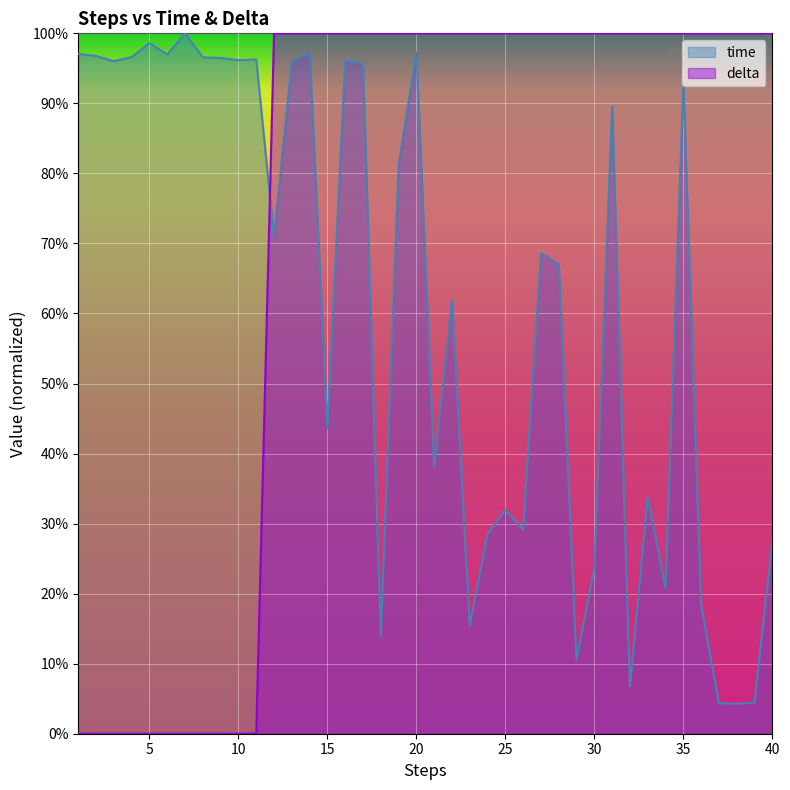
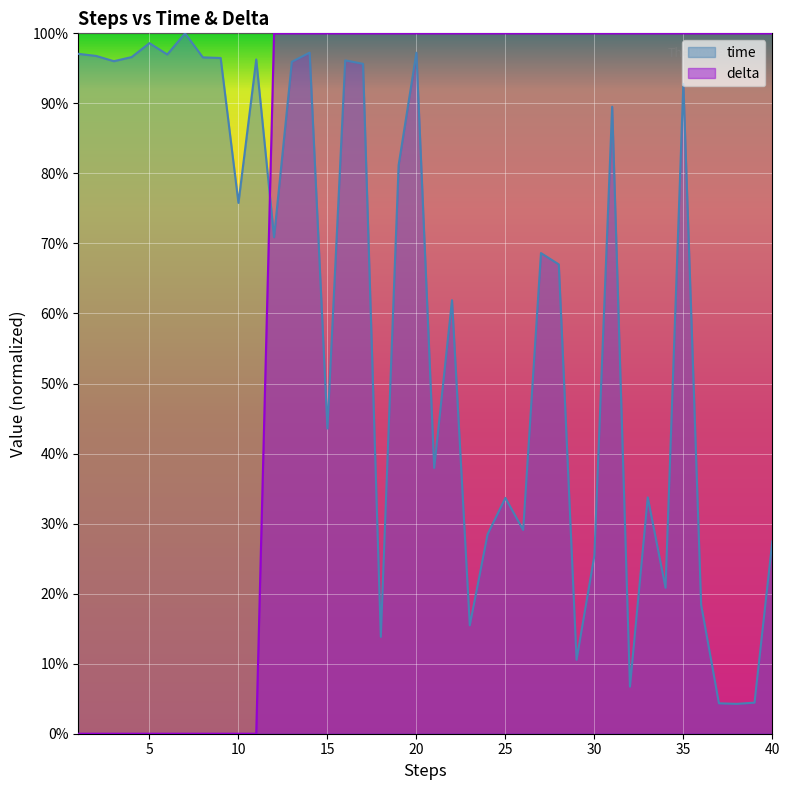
  {
    "time": {
      "5": "99%",
-     "10": "96%",
+     "10": "76%",
      "15": "44%",
      "20": "97%",
-     "25": "32%",
-     "30": "24%",
+     "25": "34%",
+     "30": "25%",
      "40": "27%"
    },
    "delta": {
      "5": "0%",
      "10": "0%",
      "15": "100%",
      "20": "100%",
      "25": "100%",
      "30": "100%",
      "35": "100%",
      "40": "100%"
    }
  }
